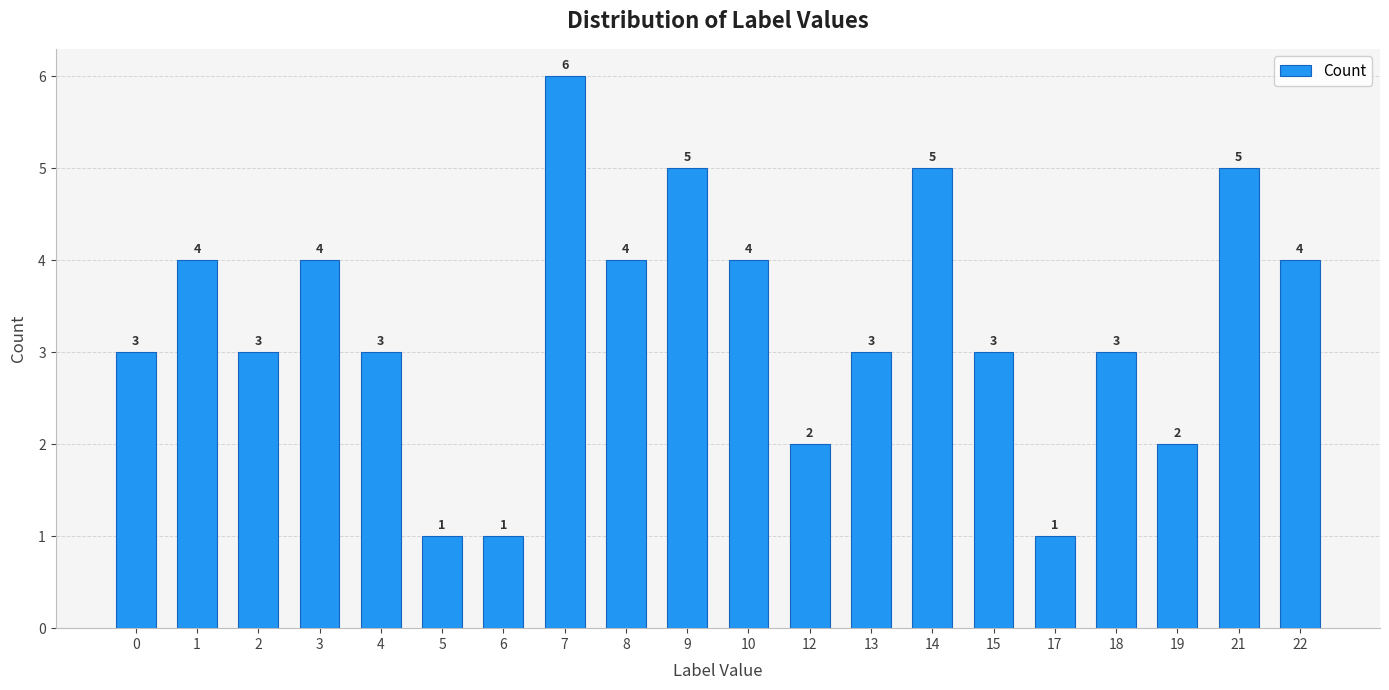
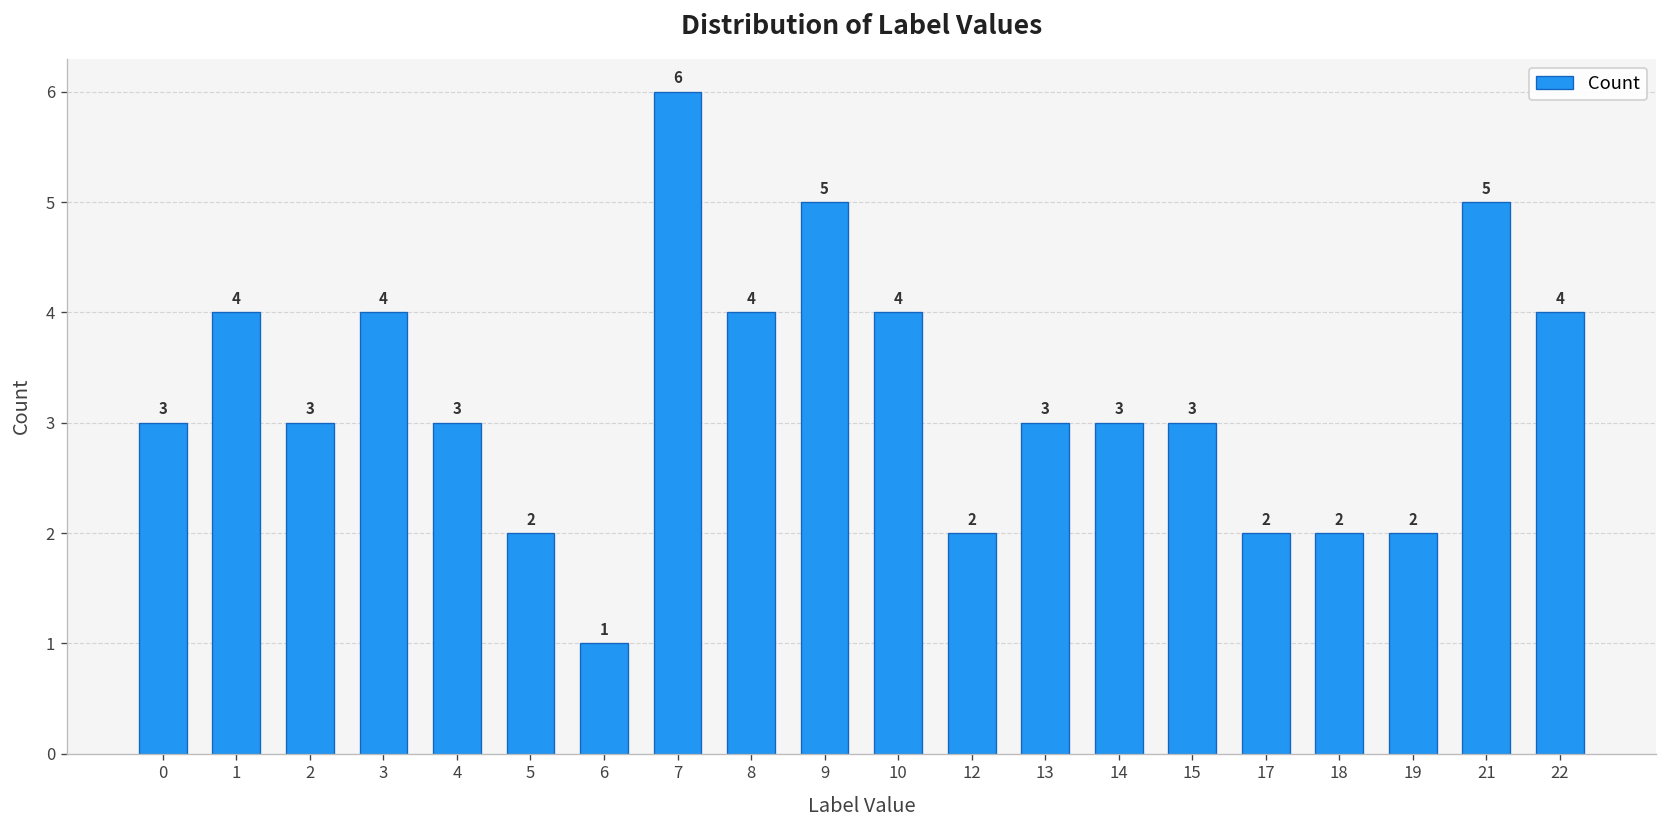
  {
    "0": 3,
    "1": 4,
    "2": 3,
    "3": 4,
    "4": 3,
-   "5": 1,
+   "5": 2,
    "6": 1,
    "7": 6,
    "8": 4,
    "9": 5,
    "10": 4,
    "12": 2,
    "13": 3,
-   "14": 5,
+   "14": 3,
    "15": 3,
-   "17": 1,
-   "18": 3,
+   "17": 2,
+   "18": 2,
    "19": 2,
    "21": 5,
    "22": 4
  }
